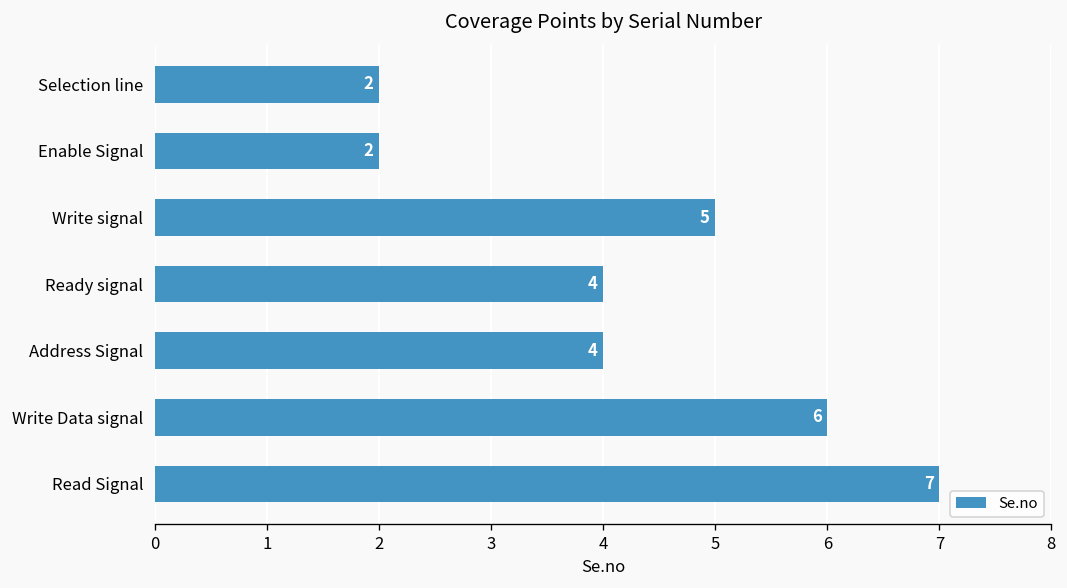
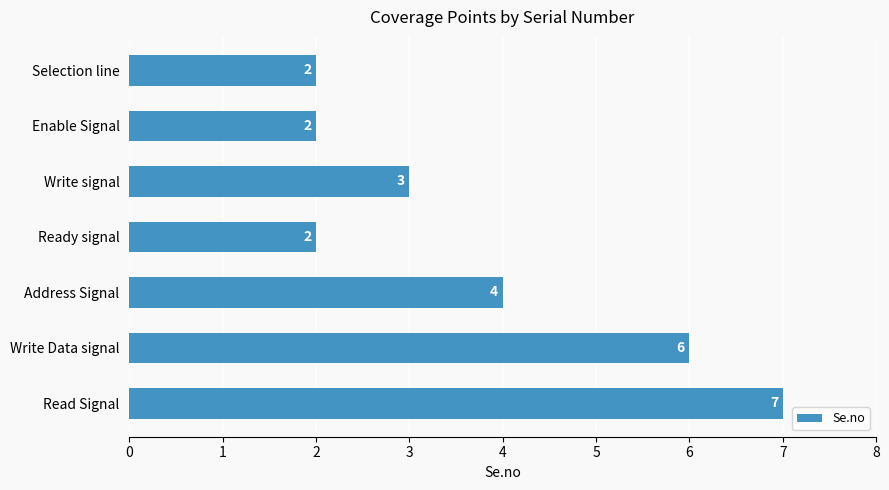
  {
    "Selection line": 2,
    "Enable Signal": 2,
-   "Write signal": 5,
-   "Ready signal": 4,
+   "Write signal": 3,
+   "Ready signal": 2,
    "Address Signal": 4,
    "Write Data signal": 6,
    "Read Signal": 7
  }
